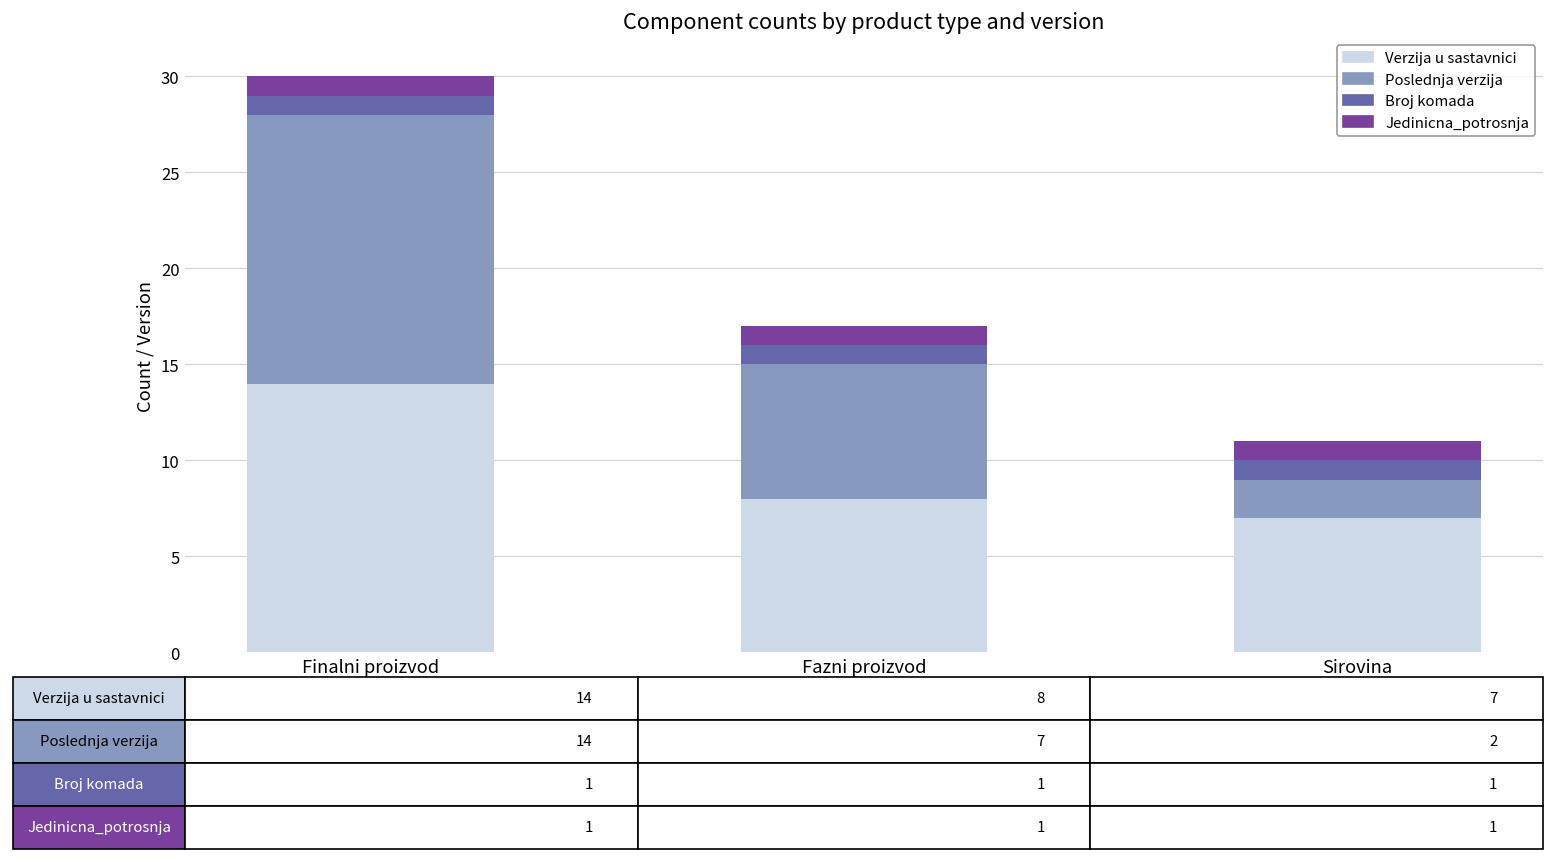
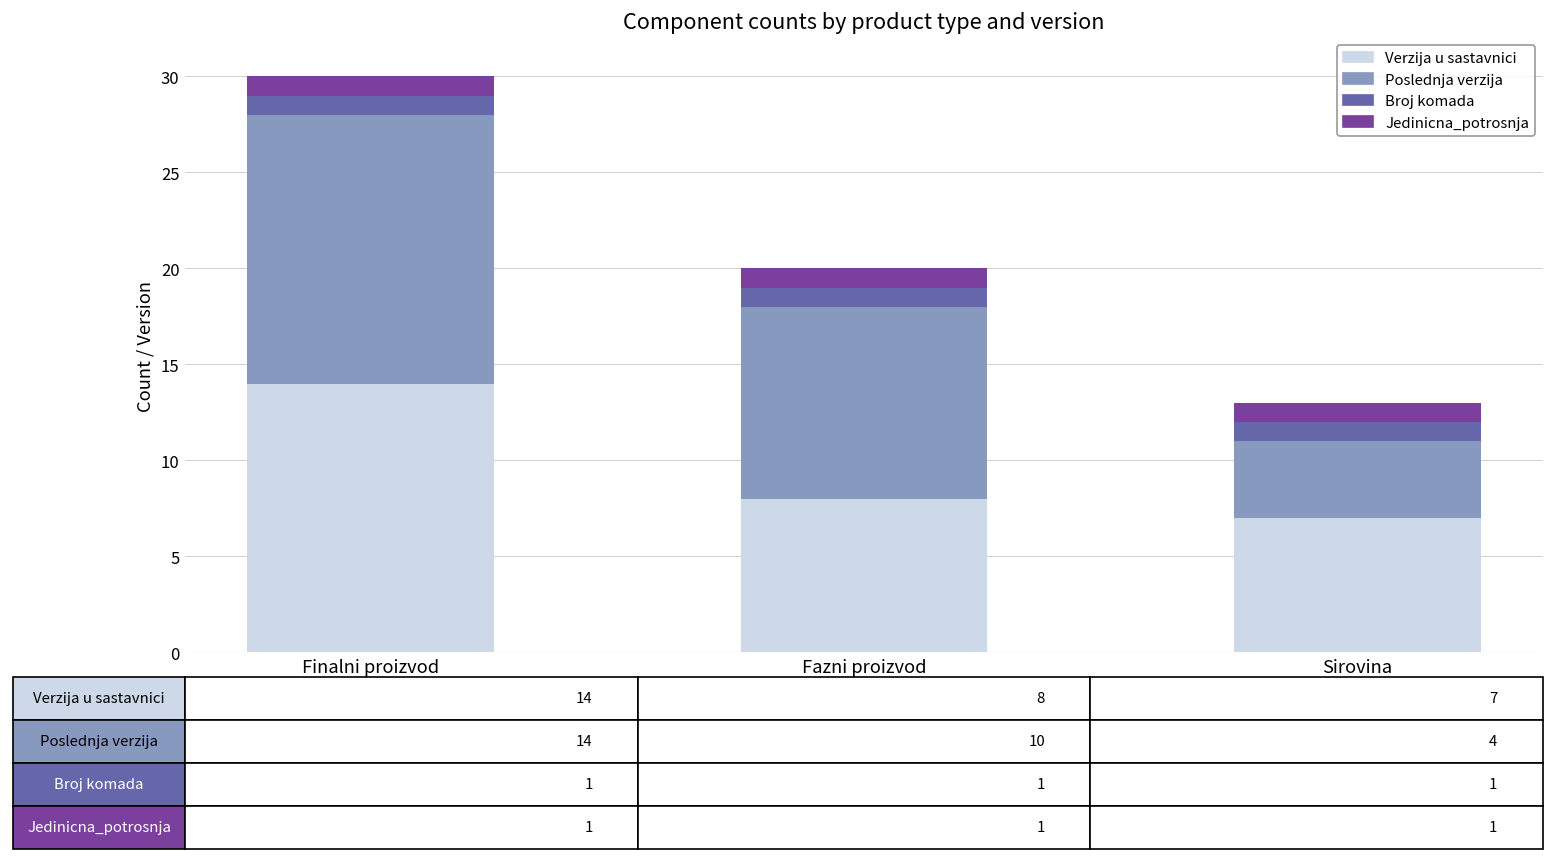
  {
    "Verzija u sastavnici": {
      "Finalni proizvod": 14.0,
      "Fazni proizvod": 8.0,
      "Sirovina": 7.0
    },
    "Poslednja verzija": {
-     "Fazni proizvod": 7,
-     "Sirovina": 2
+     "Fazni proizvod": 10,
+     "Sirovina": 4
    }
  }
